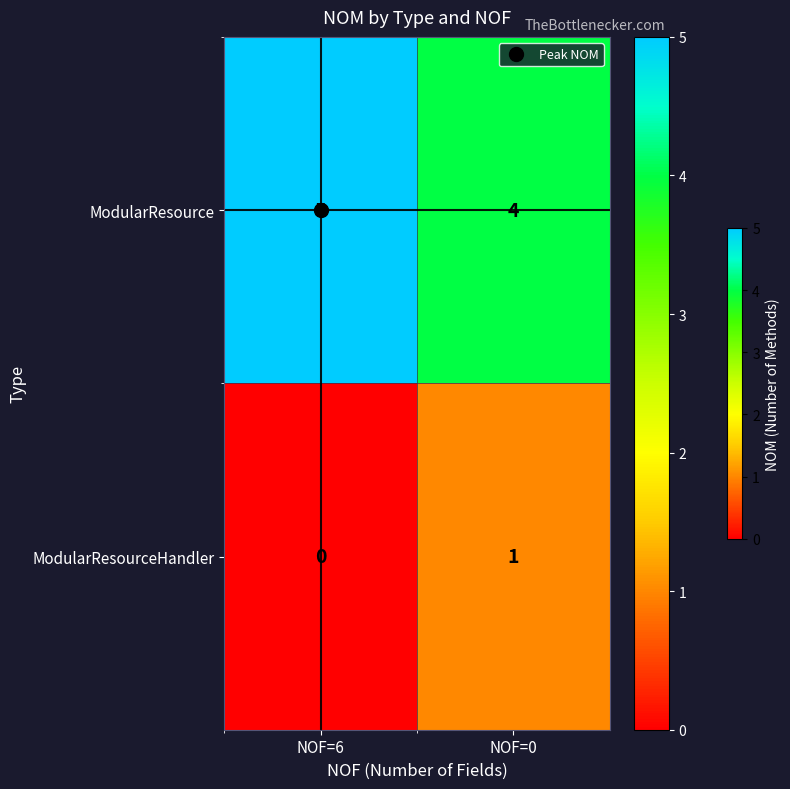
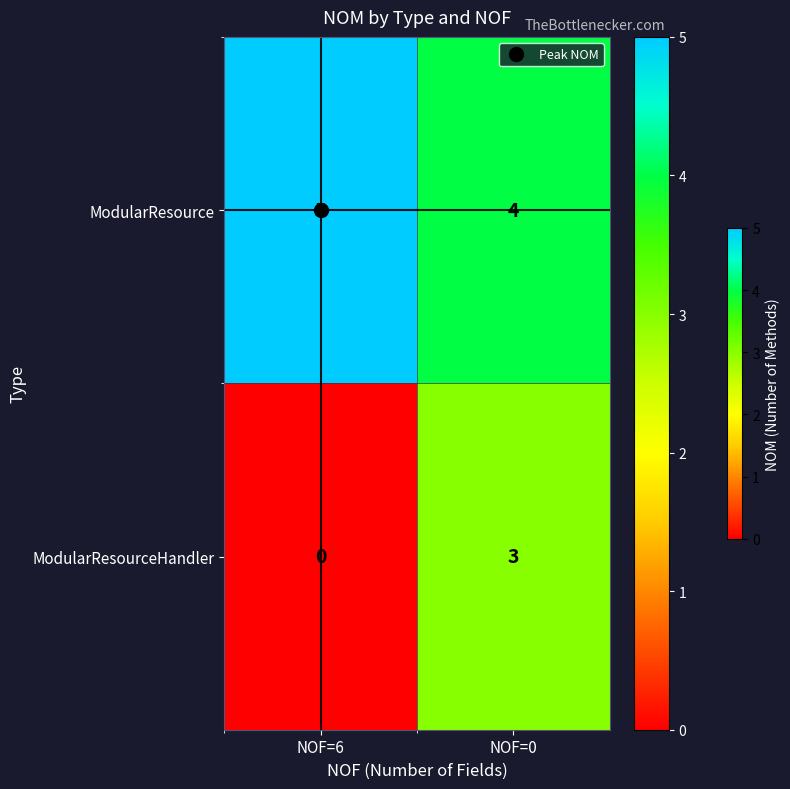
  {
    "ModularResource": {
      "NOF=0": 4
    },
    "ModularResourceHandler": {
      "NOF=6": 0,
-     "NOF=0": 1
+     "NOF=0": 3
    }
  }
